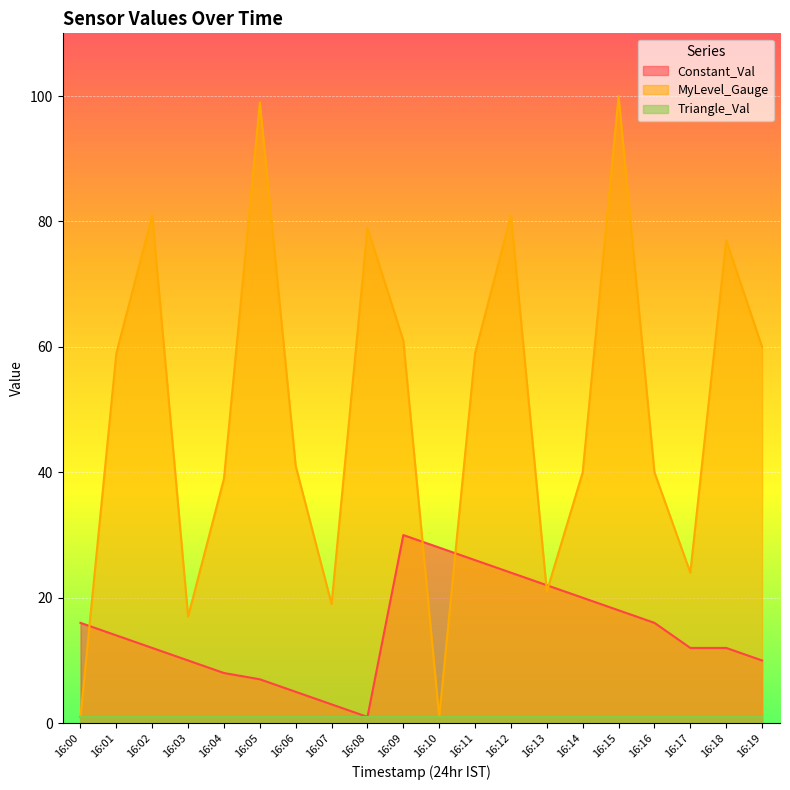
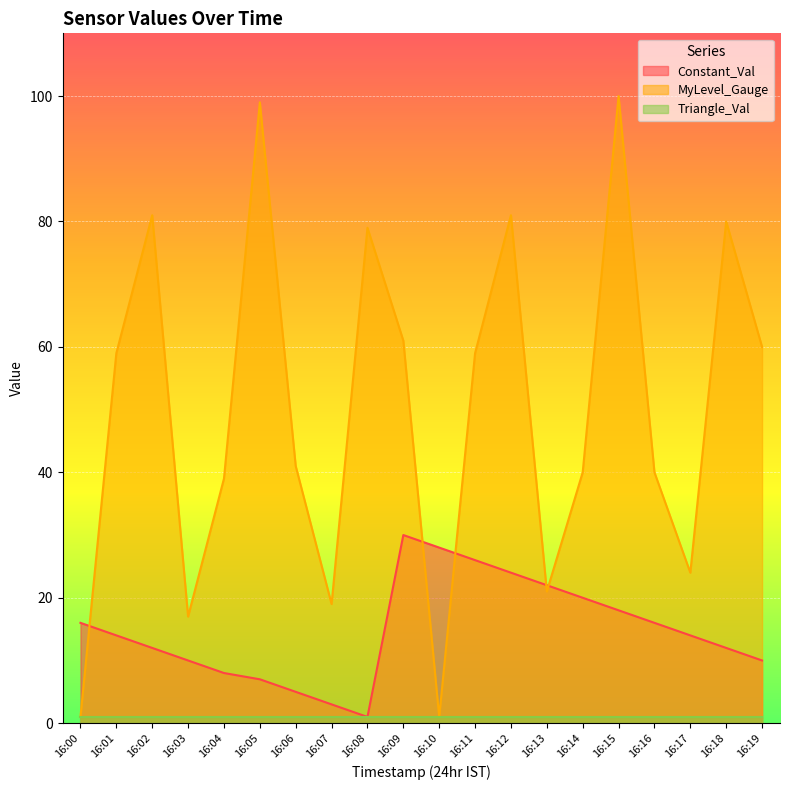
  {
    "Constant_Val": {
      "16:00": 16,
      "16:01": 14,
      "16:02": 12,
      "16:03": 10,
      "16:04": 8,
      "16:05": 7,
      "16:06": 5,
      "16:07": 3,
      "16:09": 30,
      "16:10": 28,
      "16:11": 26,
      "16:12": 24,
      "16:13": 22,
      "16:14": 20,
      "16:15": 18,
      "16:16": 16,
-     "16:17": 12,
+     "16:17": 14,
      "16:18": 12,
      "16:19": 10
    },
    "MyLevel_Gauge": {
      "16:01": 59,
      "16:02": 81,
      "16:03": 17,
      "16:04": 39,
      "16:05": 99,
      "16:06": 41,
      "16:07": 19,
      "16:08": 79,
      "16:09": 61,
      "16:11": 59,
      "16:12": 81,
      "16:13": 21,
      "16:14": 40,
      "16:15": 100,
      "16:16": 40,
      "16:17": 24,
-     "16:18": 77,
+     "16:18": 80,
      "16:19": 60
    },
    "Triangle_Val": {
      "16:01": 1,
      "16:02": 1,
      "16:03": 1,
      "16:04": 1,
      "16:05": 1,
      "16:06": 1,
      "16:07": 1,
      "16:09": 1,
      "16:11": 1,
      "16:12": 1,
      "16:13": 1,
      "16:14": 1,
      "16:15": 1,
      "16:16": 1,
      "16:17": 1,
      "16:18": 1,
      "16:19": 1
    }
  }
